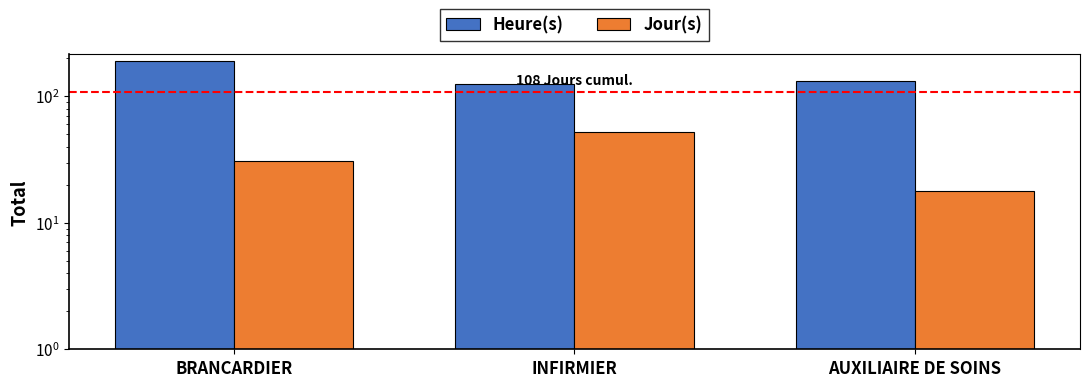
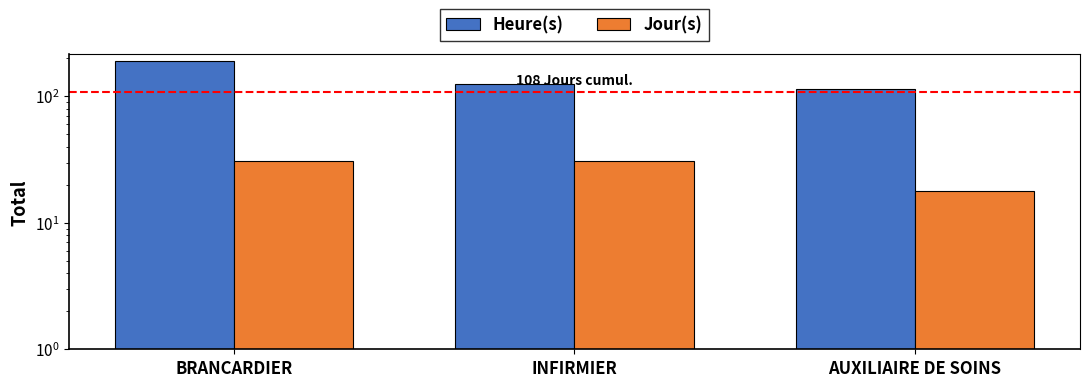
  {
    "Heure(s)": {
      "BRANCARDIER": 190,
-     "AUXILIAIRE DE SOINS": 130
+     "AUXILIAIRE DE SOINS": 110
    },
    "Jour(s)": {
      "BRANCARDIER": 31,
-     "INFIRMIER": 52,
+     "INFIRMIER": 31,
      "AUXILIAIRE DE SOINS": 18
    }
  }
